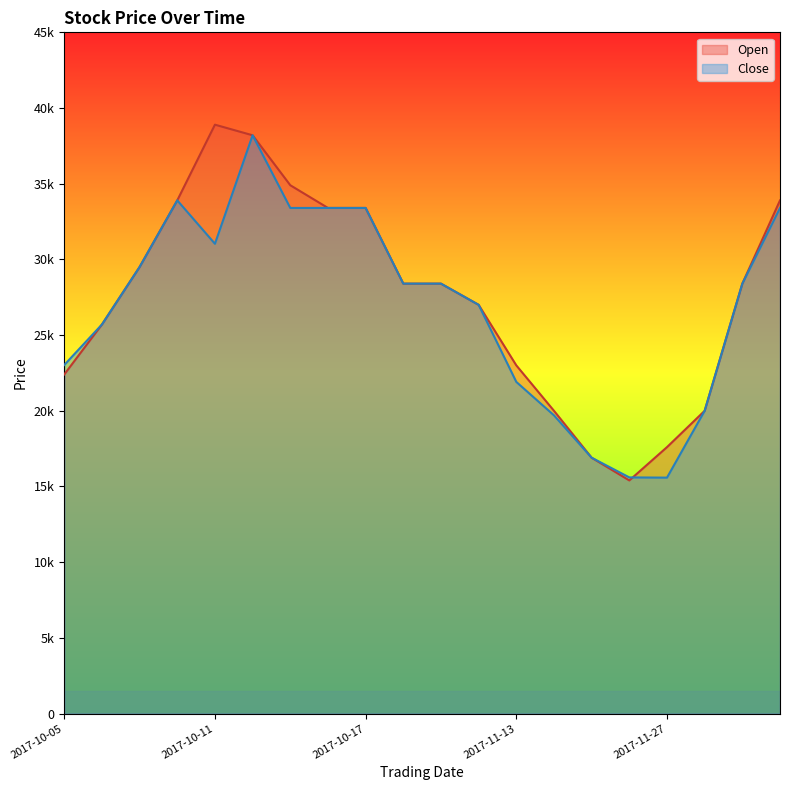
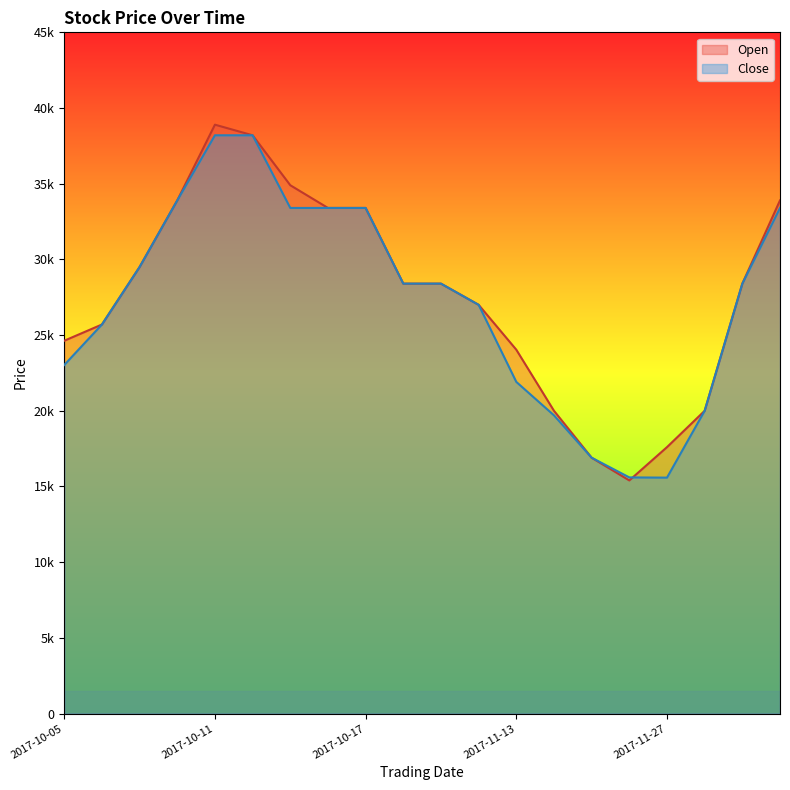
  {
    "Open": {
-     "2017-10-05": 22400,
+     "2017-10-05": 24600,
      "2017-10-11": 38900,
-     "2017-11-13": 23000,
+     "2017-11-13": 24000,
      "2017-11-27": 17600
    },
    "Close": {
      "2017-10-05": 23000,
-     "2017-10-11": 31000,
+     "2017-10-11": 38200,
      "2017-11-13": 21900,
      "2017-11-27": 15600
    }
  }
